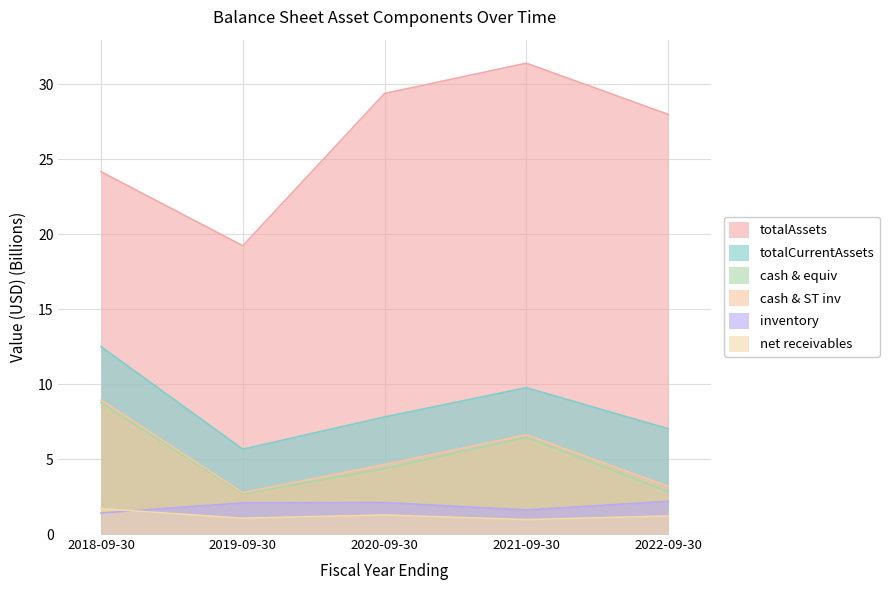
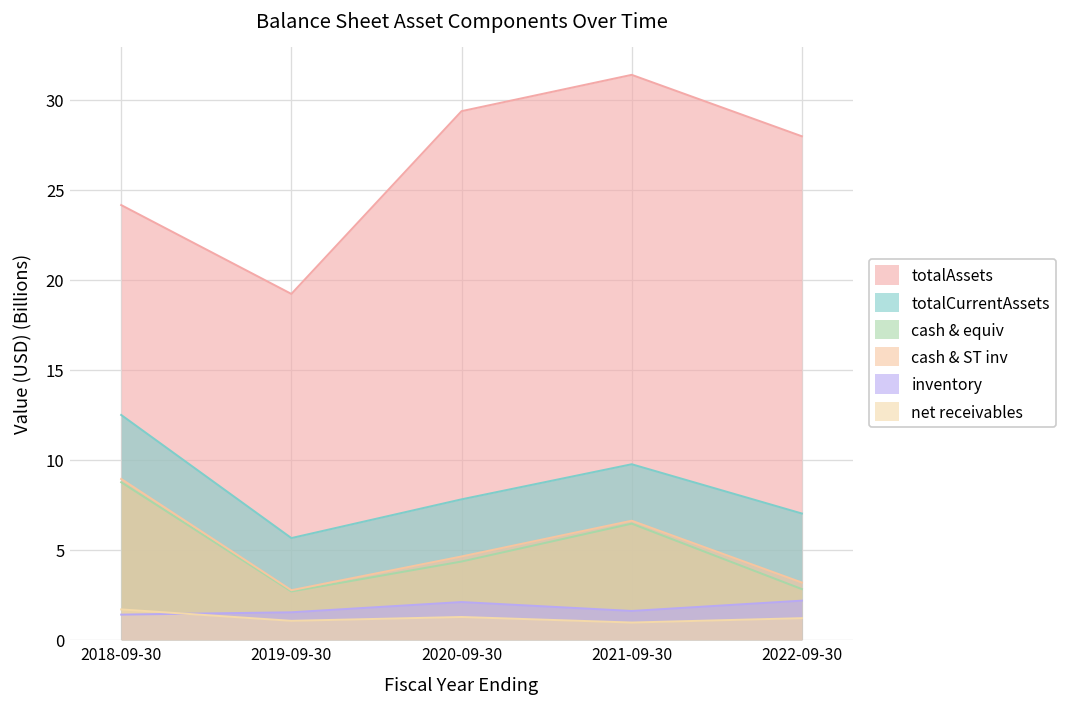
  {
    "inventory": {
      "2018-09-30": 1.4,
-     "2019-09-30": 2.1,
+     "2019-09-30": 1.5,
      "2020-09-30": 2.1,
      "2021-09-30": 1.6,
      "2022-09-30": 2.2
    }
  }
